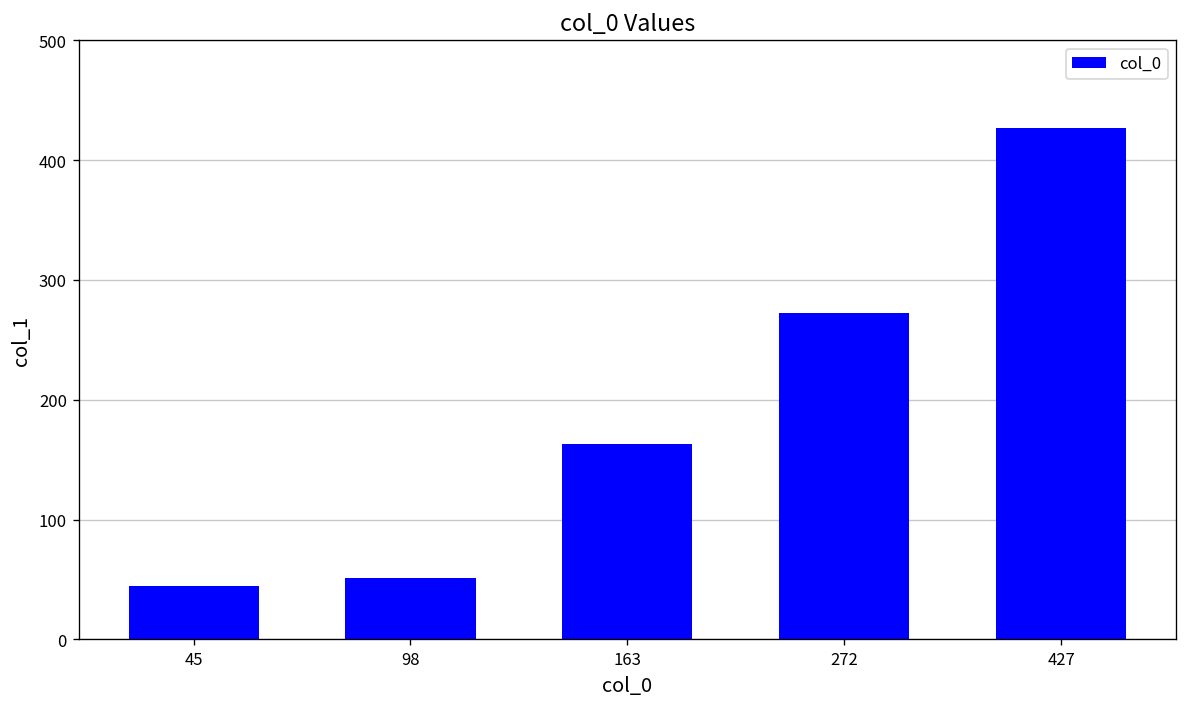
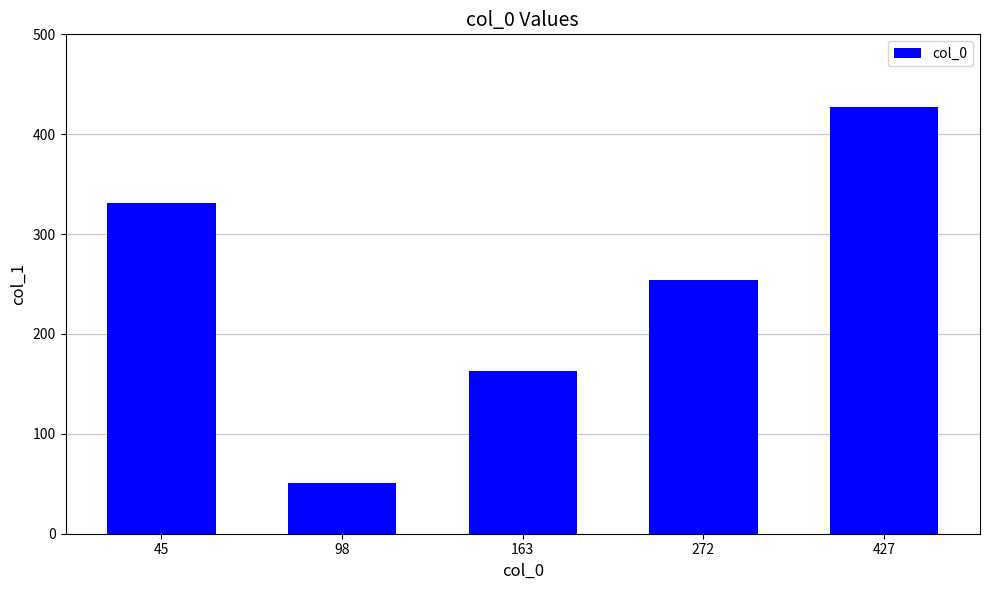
  {
-   "45": 50,
+   "45": 330,
    "98": 50,
    "163": 160,
-   "272": 270,
+   "272": 250,
    "427": 430
  }
